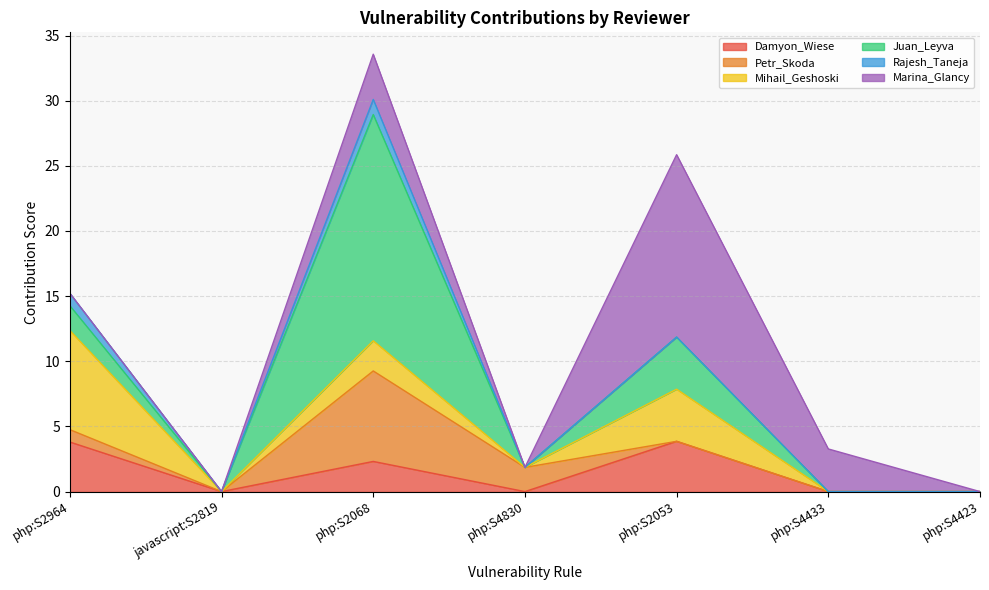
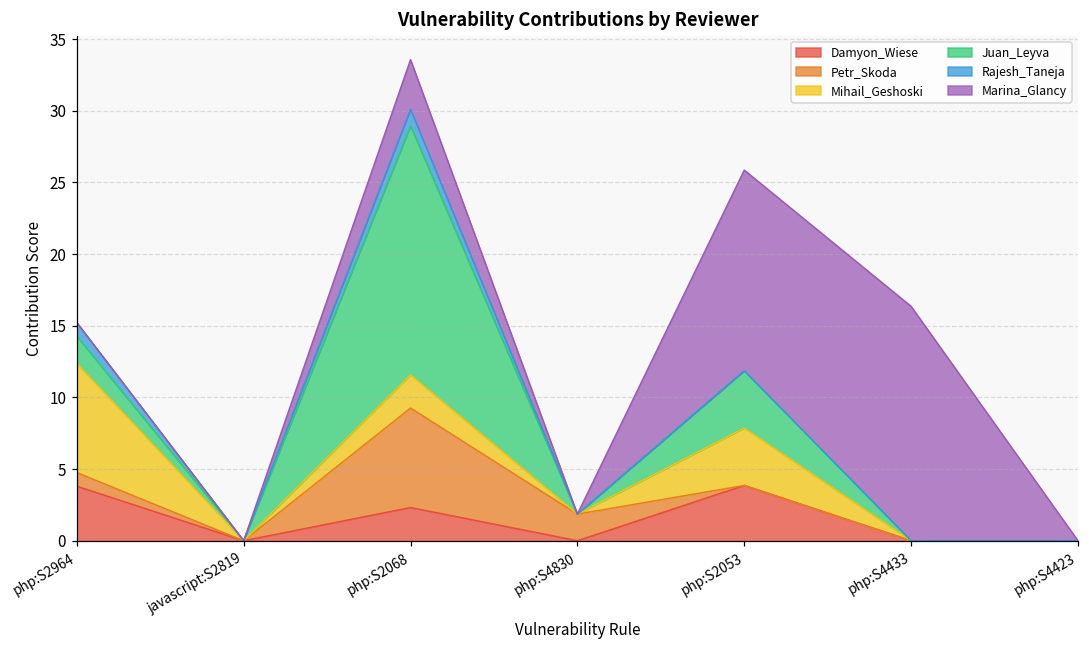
  {
    "Mihail_Geshoski": {
      "php:S2964": 7.6,
      "php:S2068": 2.3,
      "php:S2053": 4.0
    },
    "Juan_Leyva": {
      "php:S2964": 1.9,
      "php:S2068": 17.4
    },
    "Rajesh_Taneja": {
      "php:S2068": 1.2
    },
    "Marina_Glancy": {
      "php:S2068": 3.5,
      "php:S2053": 14.0,
-     "php:S4433": 3.3
+     "php:S4433": 16.4
    }
  }
